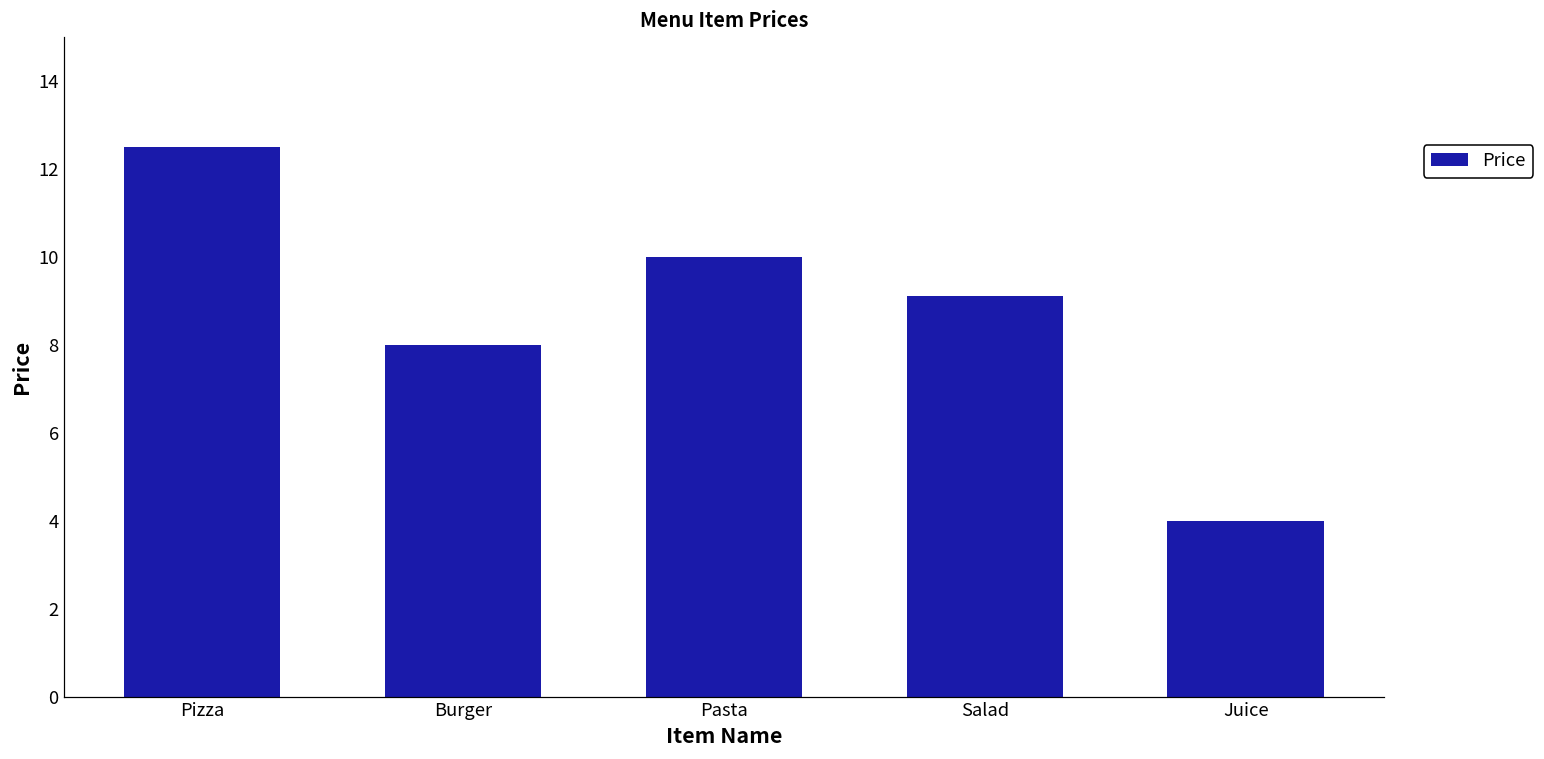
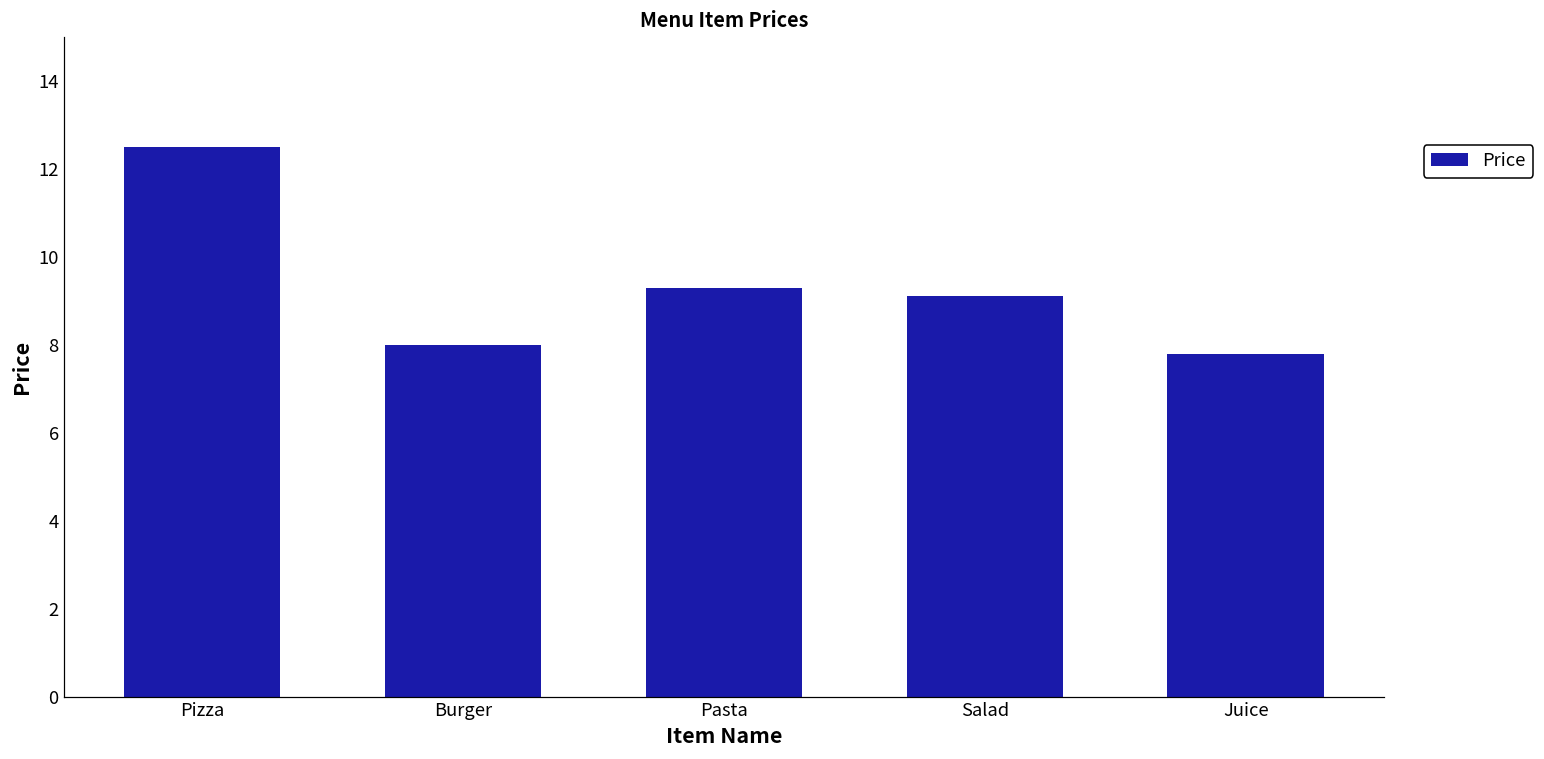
  {
    "Pizza": 12.5,
    "Burger": 8.0,
-   "Pasta": 10.0,
+   "Pasta": 9.3,
    "Salad": 9.1,
-   "Juice": 4.0
+   "Juice": 7.8
  }
